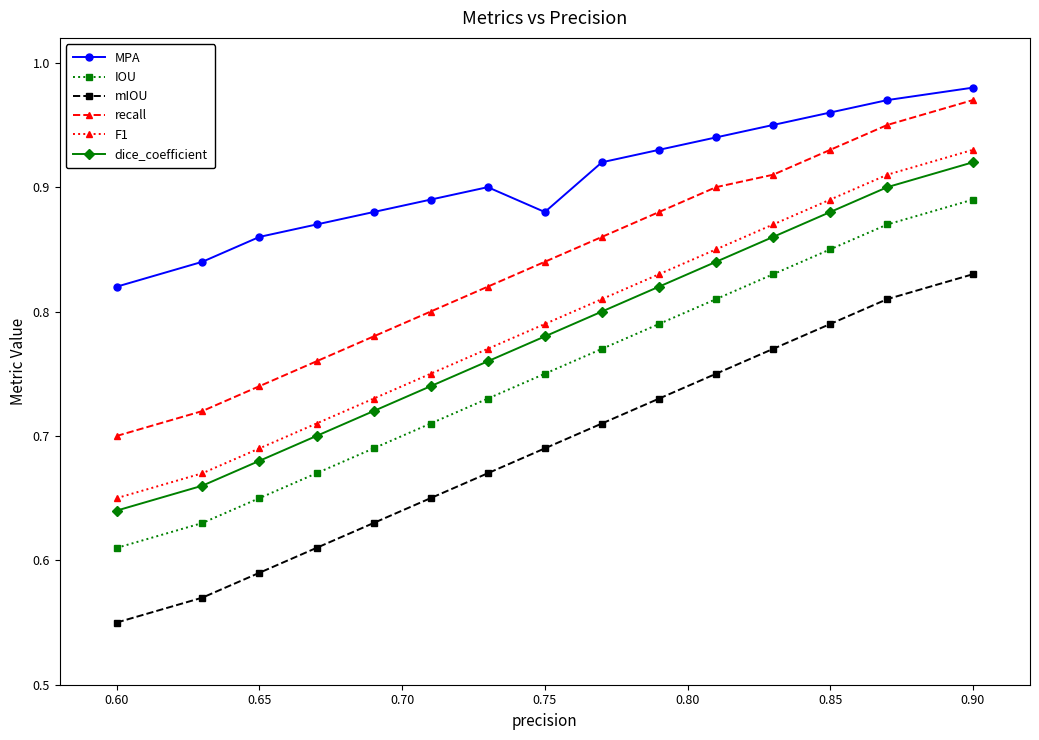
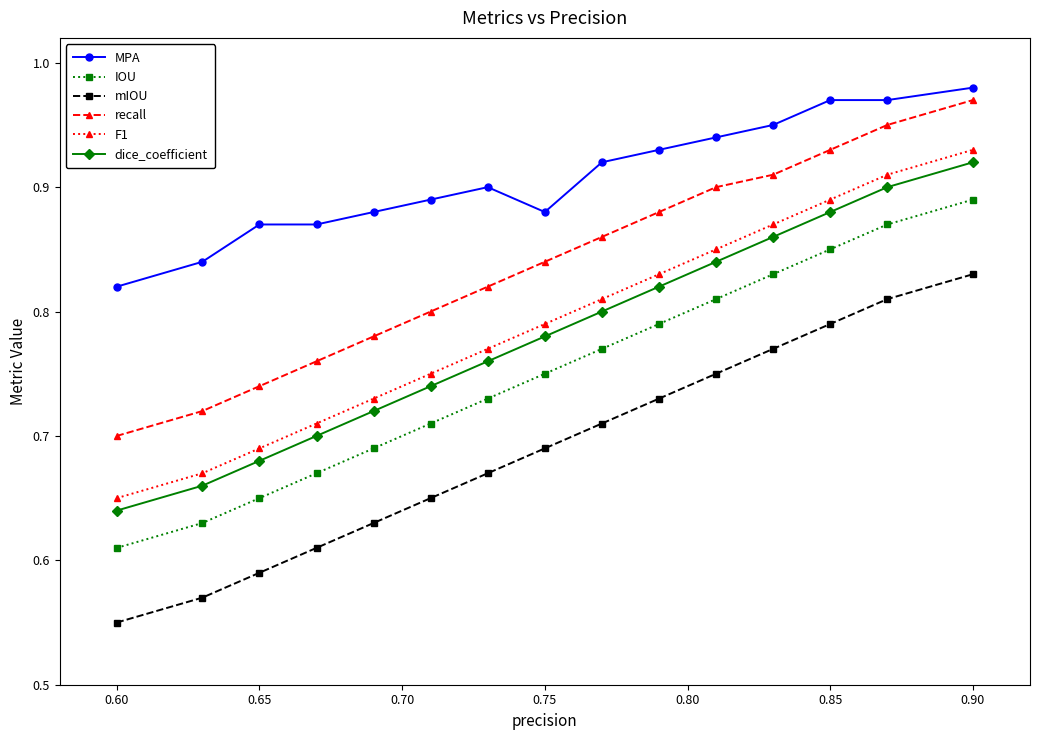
  {
    "MPA": {
      "0.60": 0.82,
-     "0.65": 0.86,
+     "0.65": 0.87,
      "0.75": 0.88,
-     "0.85": 0.96,
+     "0.85": 0.97,
      "0.90": 0.98
    },
    "mIOU": {
      "0.60": 0.55,
      "0.65": 0.59,
      "0.75": 0.69,
      "0.85": 0.79,
      "0.90": 0.83
    }
  }
